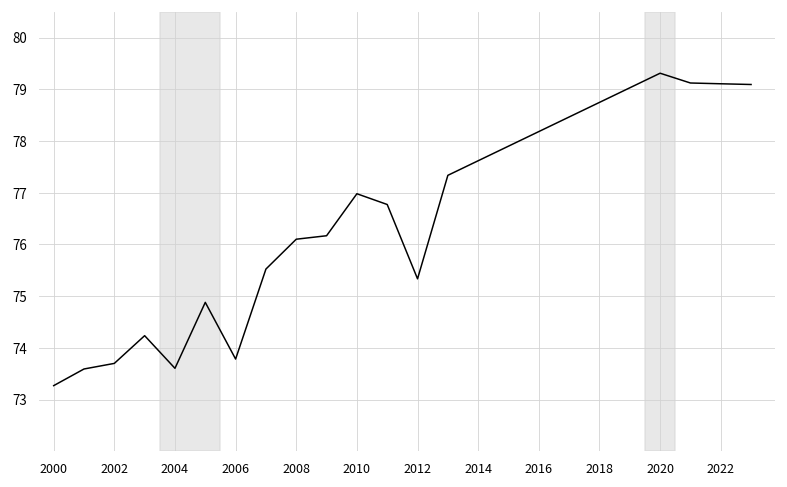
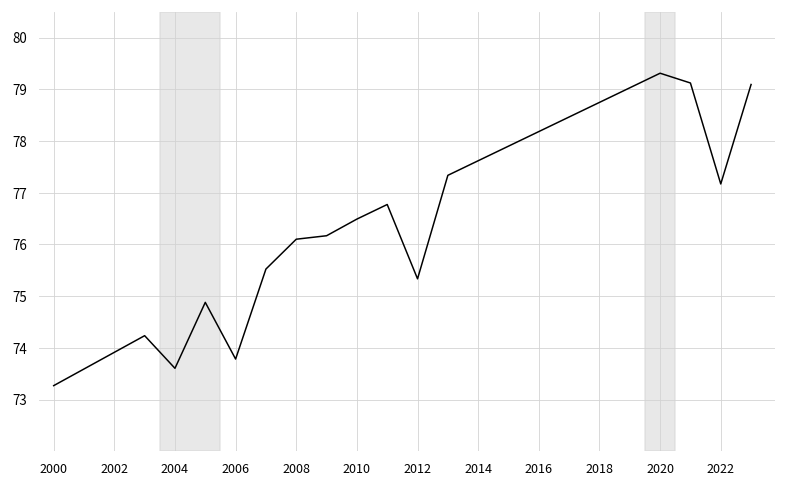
  {
    "2000": 73.3,
-   "2002": 73.7,
+   "2002": 73.9,
    "2004": 73.6,
    "2006": 73.8,
    "2008": 76.1,
-   "2010": 77.0,
+   "2010": 76.5,
    "2012": 75.3,
    "2014": 77.6,
    "2016": 78.2,
    "2018": 78.7,
    "2020": 79.3,
-   "2022": 79.1
+   "2022": 77.2
  }
